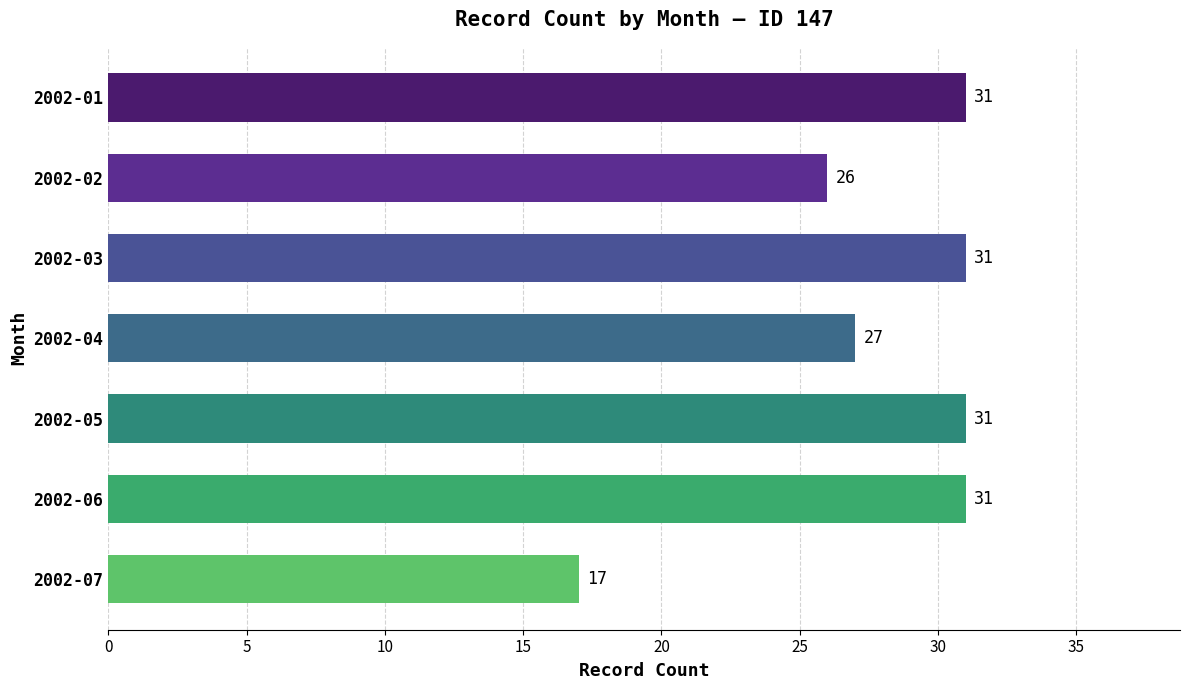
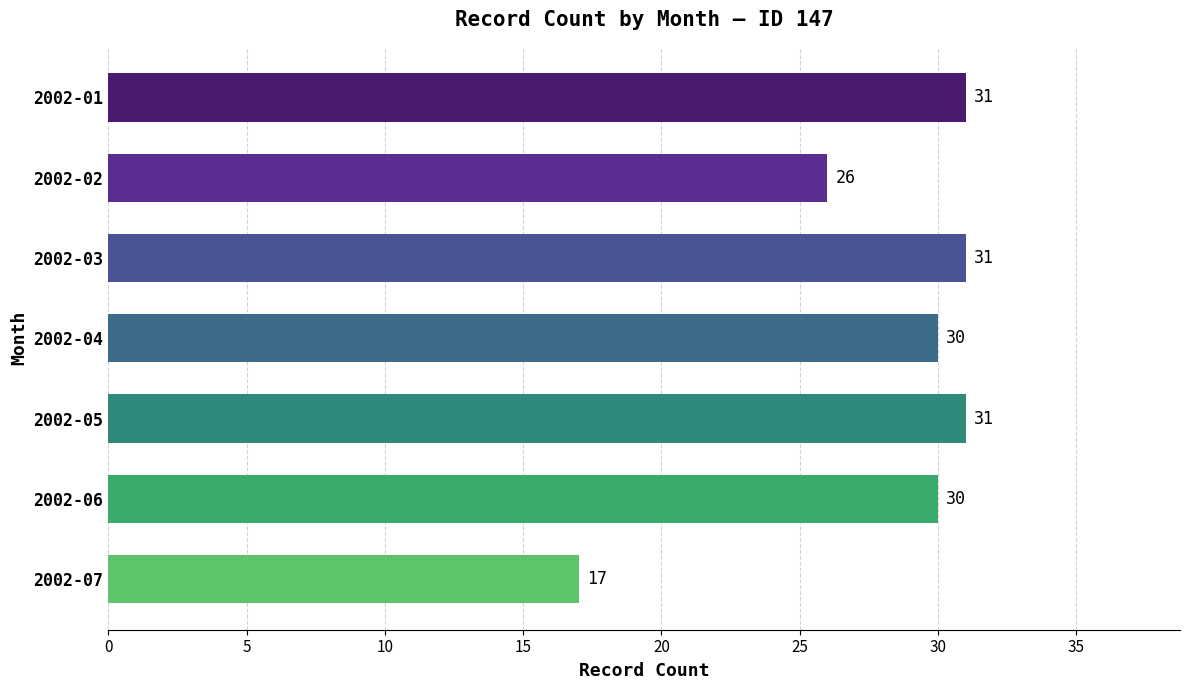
  {
    "2002-01": 31,
    "2002-02": 26,
    "2002-03": 31,
-   "2002-04": 27,
+   "2002-04": 30,
    "2002-05": 31,
-   "2002-06": 31,
+   "2002-06": 30,
    "2002-07": 17
  }
